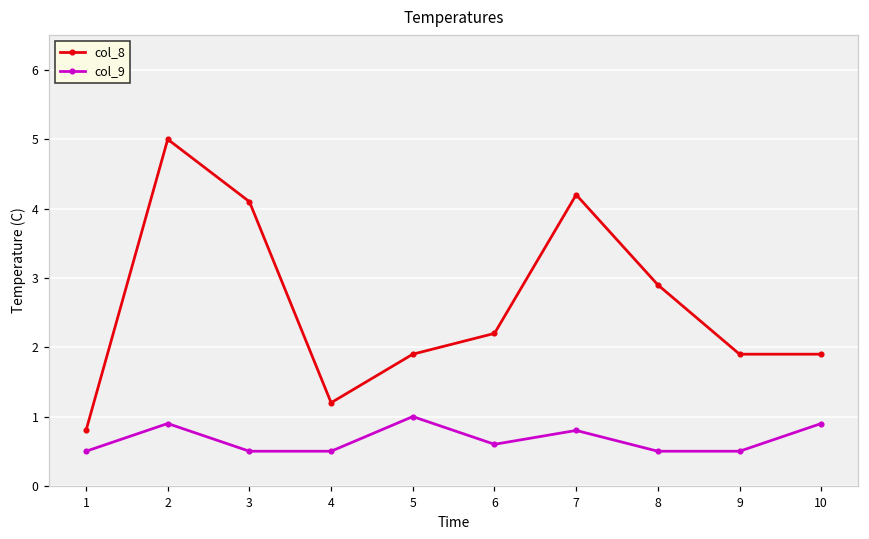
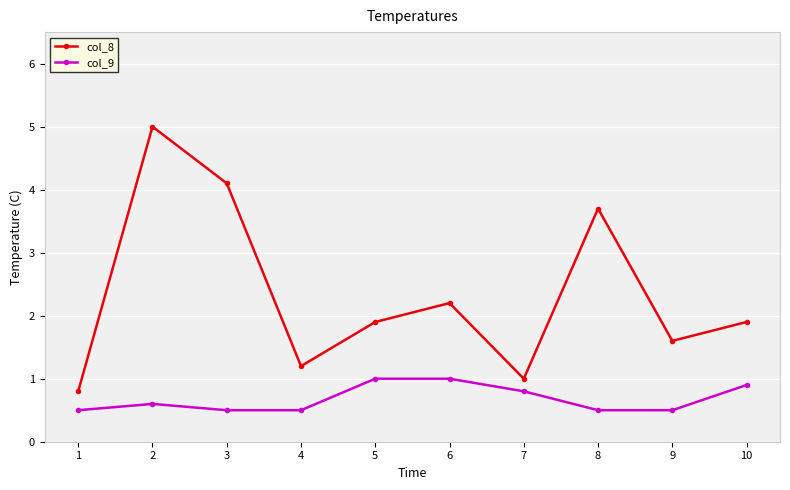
  {
    "col_8": {
      "1": 0.8,
      "2": 5.0,
      "3": 4.1,
      "4": 1.2,
      "5": 1.9,
      "6": 2.2,
-     "7": 4.2,
-     "8": 2.9,
-     "9": 1.9,
+     "7": 1.0,
+     "8": 3.7,
+     "9": 1.6,
      "10": 1.9
    },
    "col_9": {
      "1": 0.5,
-     "2": 0.9,
+     "2": 0.6,
      "3": 0.5,
      "4": 0.5,
      "5": 1.0,
-     "6": 0.6,
+     "6": 1.0,
      "7": 0.8,
      "8": 0.5,
      "9": 0.5,
      "10": 0.9
    }
  }
